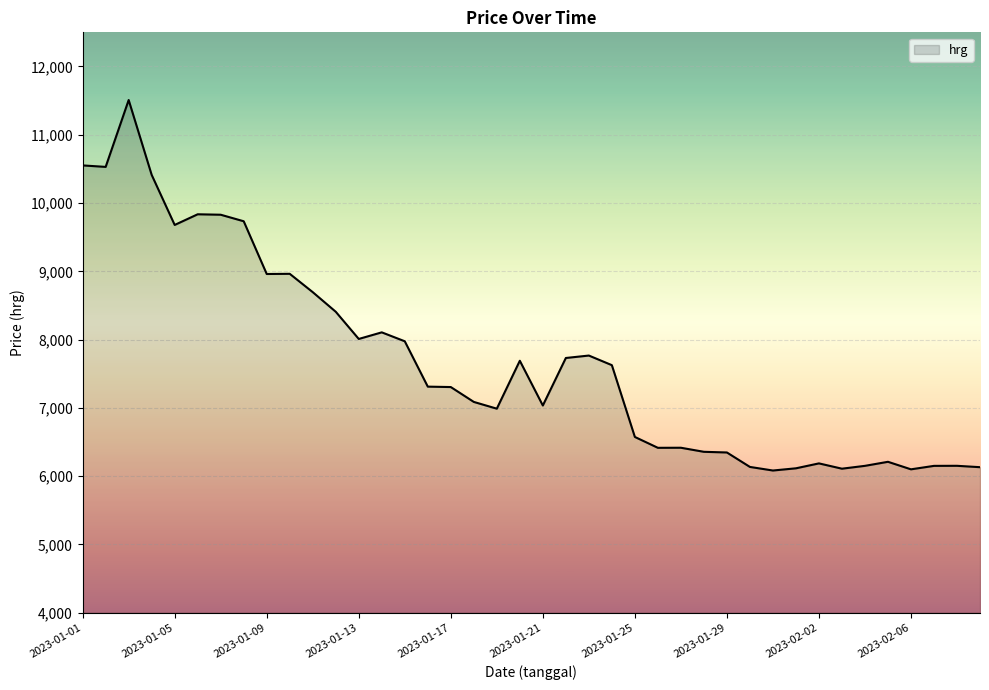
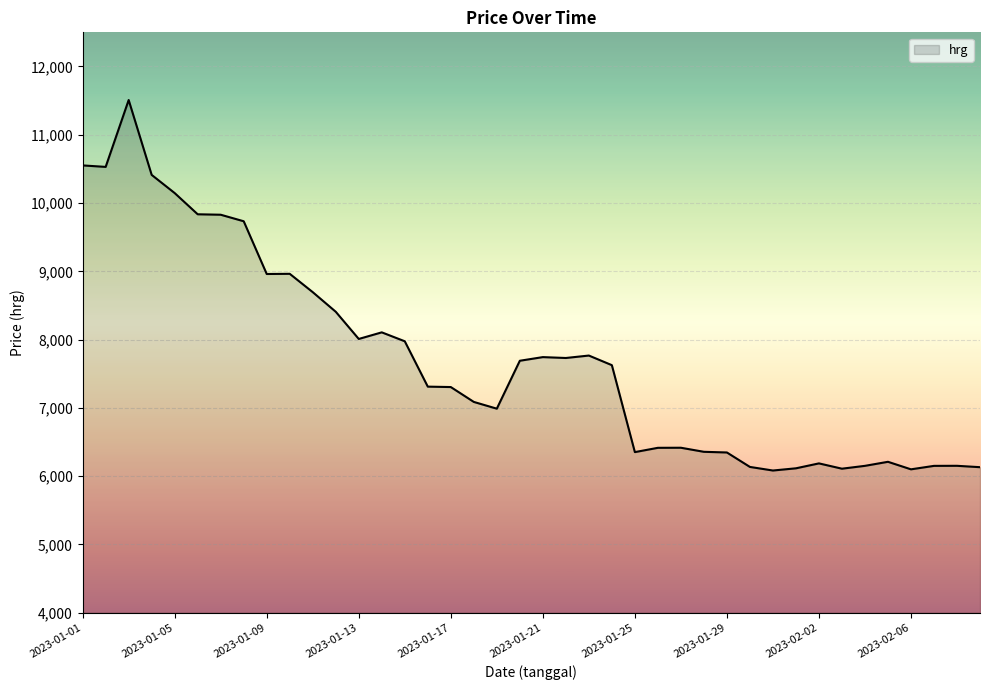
  {
    "2023-01-01": "10,600",
-   "2023-01-05": "9,700",
+   "2023-01-05": "10,100",
    "2023-01-09": "9,000",
    "2023-01-13": "8,000",
    "2023-01-17": "7,300",
-   "2023-01-21": "7,000",
-   "2023-01-25": "6,600",
+   "2023-01-21": "7,700",
+   "2023-01-25": "6,400",
    "2023-01-29": "6,300",
    "2023-02-02": "6,200",
    "2023-02-06": "6,100"
  }
